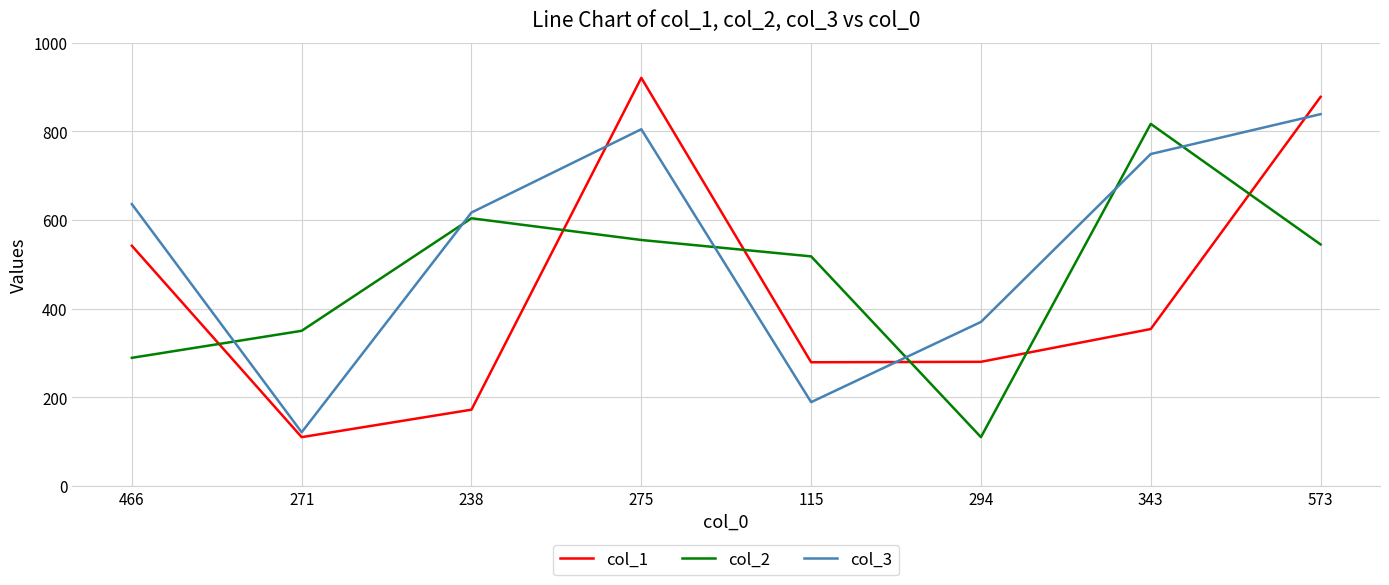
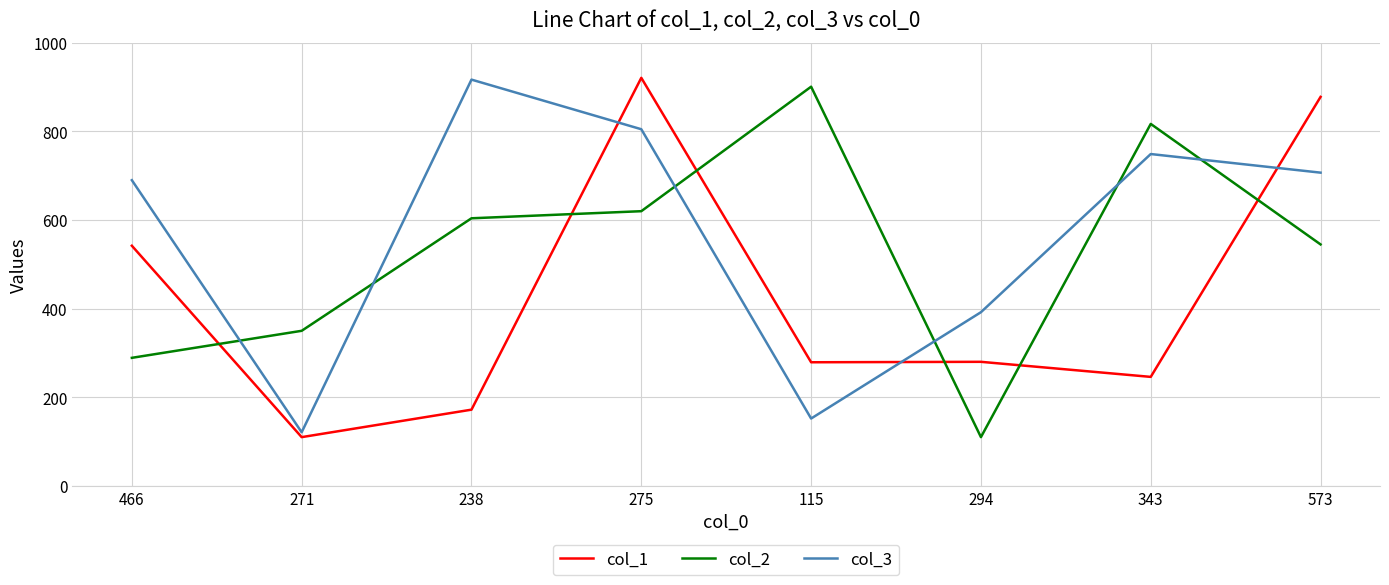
  {
    "col_1": {
      "466": 540,
      "271": 110,
      "238": 170,
      "275": 920,
      "115": 280,
      "294": 280,
-     "343": 350,
+     "343": 250,
      "573": 880
    },
    "col_2": {
      "466": 290,
      "271": 350,
      "238": 600,
-     "275": 560,
-     "115": 520,
+     "275": 620,
+     "115": 900,
      "294": 110,
      "343": 820,
      "573": 550
    },
    "col_3": {
-     "466": 640,
+     "466": 690,
      "271": 120,
-     "238": 620,
+     "238": 920,
      "275": 810,
-     "115": 190,
-     "294": 370,
+     "115": 150,
+     "294": 390,
      "343": 750,
-     "573": 840
+     "573": 710
    }
  }
